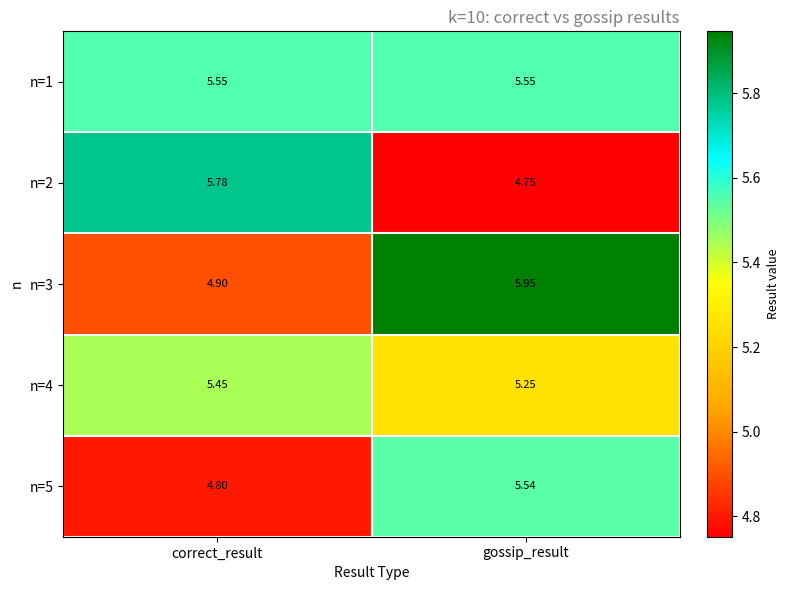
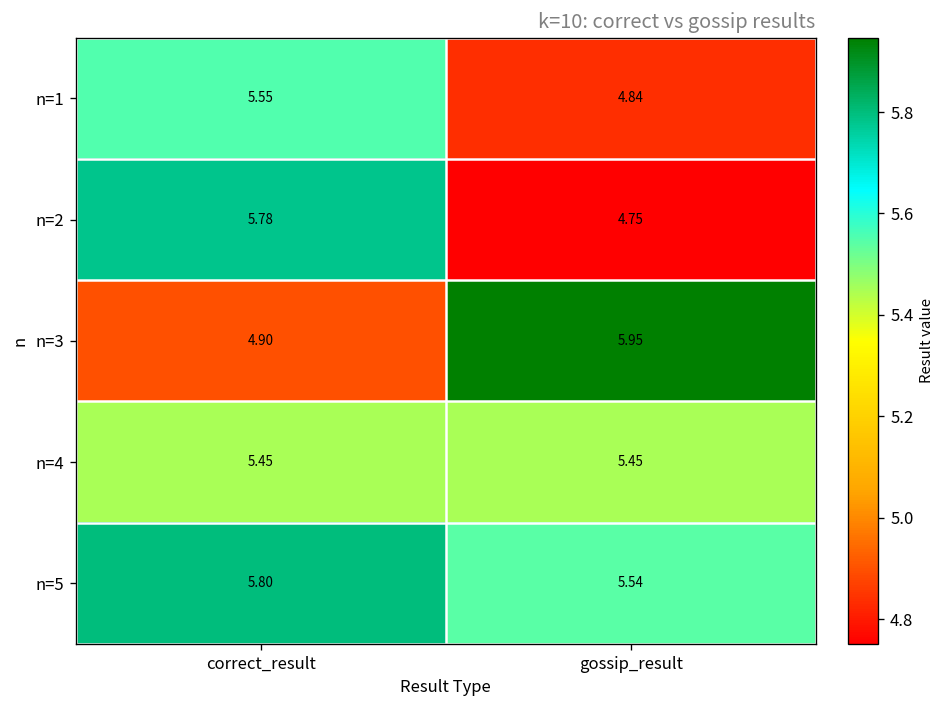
  {
    "n=1": {
      "correct_result": 5.55,
-     "gossip_result": 5.55
+     "gossip_result": 4.84
    },
    "n=2": {
      "correct_result": 5.78,
      "gossip_result": 4.75
    },
    "n=3": {
      "correct_result": 4.90,
      "gossip_result": 5.95
    },
    "n=4": {
      "correct_result": 5.45,
-     "gossip_result": 5.25
+     "gossip_result": 5.45
    },
    "n=5": {
-     "correct_result": 4.80,
+     "correct_result": 5.80,
      "gossip_result": 5.54
    }
  }
